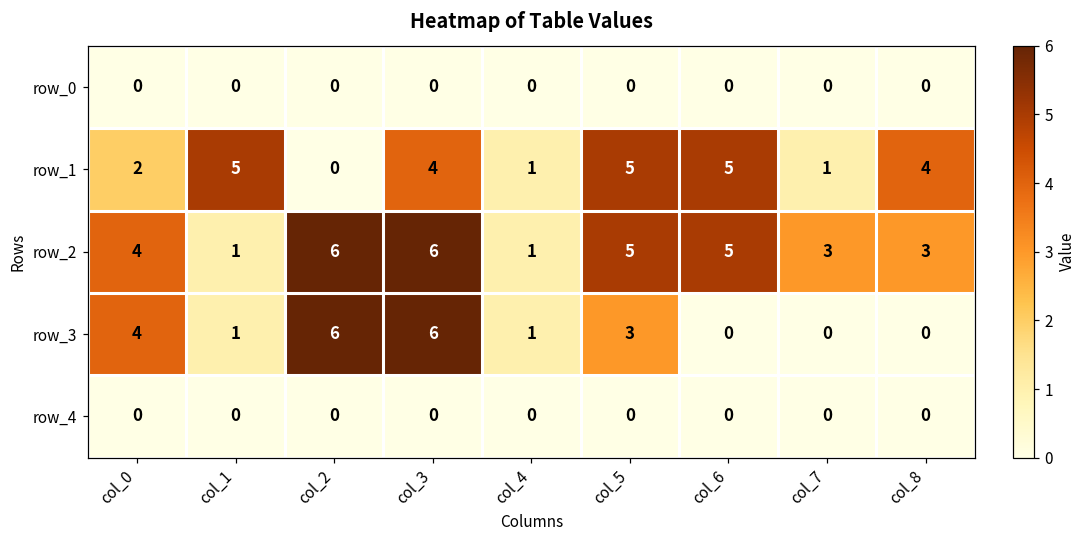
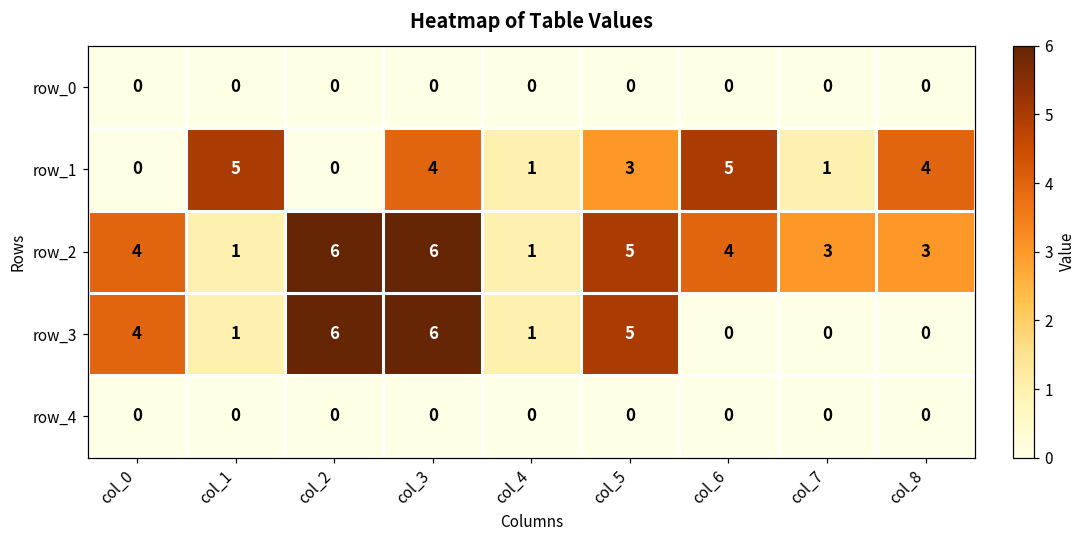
  {
    "row_0": {
      "col_0": 0,
      "col_1": 0,
      "col_2": 0,
      "col_3": 0,
      "col_4": 0,
      "col_5": 0,
      "col_6": 0,
      "col_7": 0,
      "col_8": 0
    },
    "row_1": {
-     "col_0": 2,
+     "col_0": 0,
      "col_1": 5,
      "col_2": 0,
      "col_3": 4,
      "col_4": 1,
-     "col_5": 5,
+     "col_5": 3,
      "col_6": 5,
      "col_7": 1,
      "col_8": 4
    },
    "row_2": {
      "col_0": 4,
      "col_1": 1,
      "col_2": 6,
      "col_3": 6,
      "col_4": 1,
      "col_5": 5,
-     "col_6": 5,
+     "col_6": 4,
      "col_7": 3,
      "col_8": 3
    },
    "row_3": {
      "col_0": 4,
      "col_1": 1,
      "col_2": 6,
      "col_3": 6,
      "col_4": 1,
-     "col_5": 3,
+     "col_5": 5,
      "col_6": 0,
      "col_7": 0,
      "col_8": 0
    },
    "row_4": {
      "col_0": 0,
      "col_1": 0,
      "col_2": 0,
      "col_3": 0,
      "col_4": 0,
      "col_5": 0,
      "col_6": 0,
      "col_7": 0,
      "col_8": 0
    }
  }
